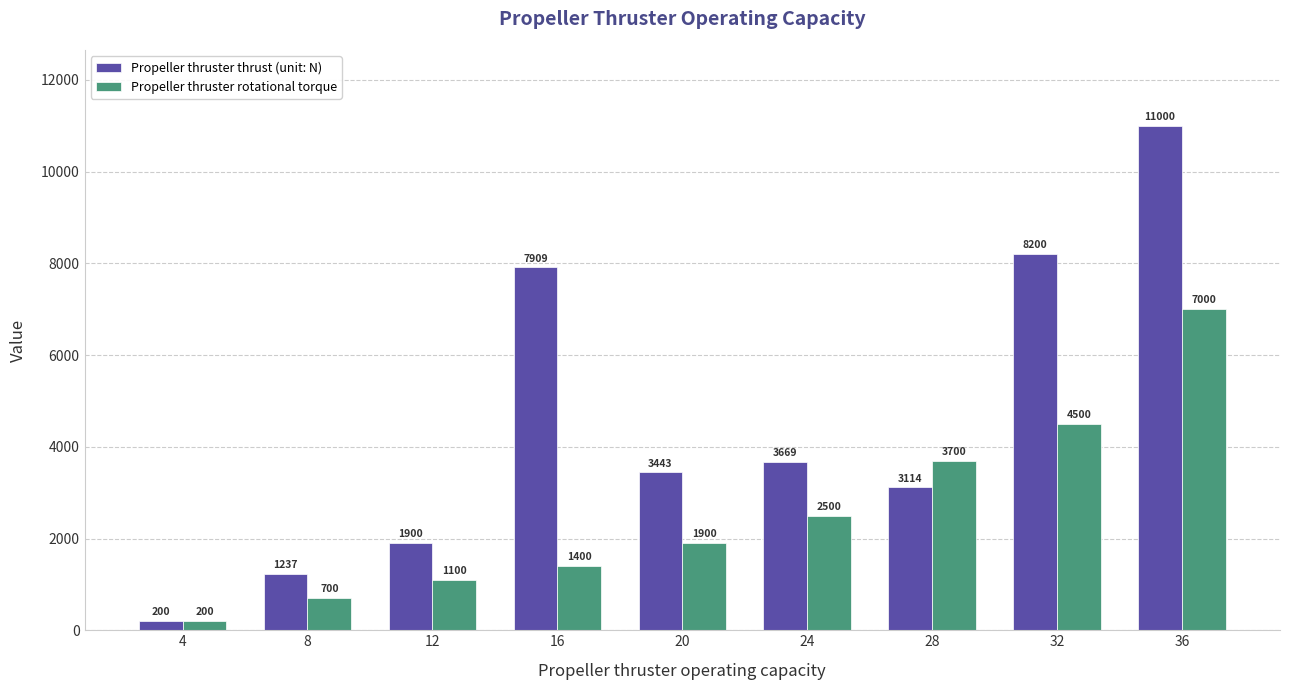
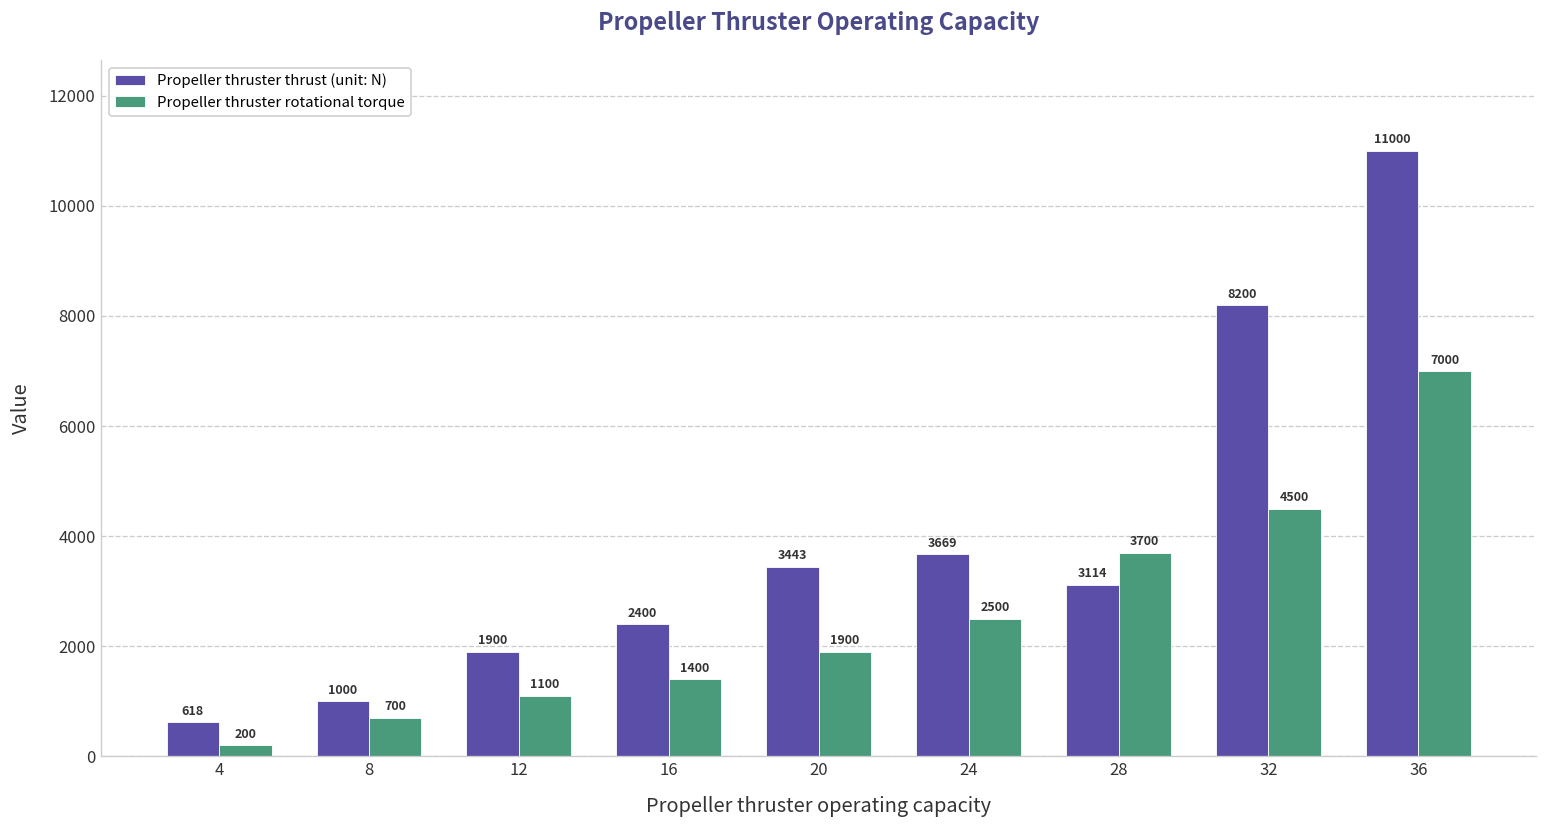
  {
    "Propeller thruster thrust (unit: N)": {
-     "4": 200,
-     "8": 1237,
+     "4": 618,
+     "8": 1000,
      "12": 1900,
-     "16": 7909,
+     "16": 2400,
      "20": 3443,
      "24": 3669,
      "28": 3114,
      "32": 8200,
      "36": 11000
    },
    "Propeller thruster rotational torque": {
      "4": 200,
      "8": 700,
      "12": 1100,
      "16": 1400,
      "20": 1900,
      "24": 2500,
      "28": 3700,
      "32": 4500,
      "36": 7000
    }
  }
